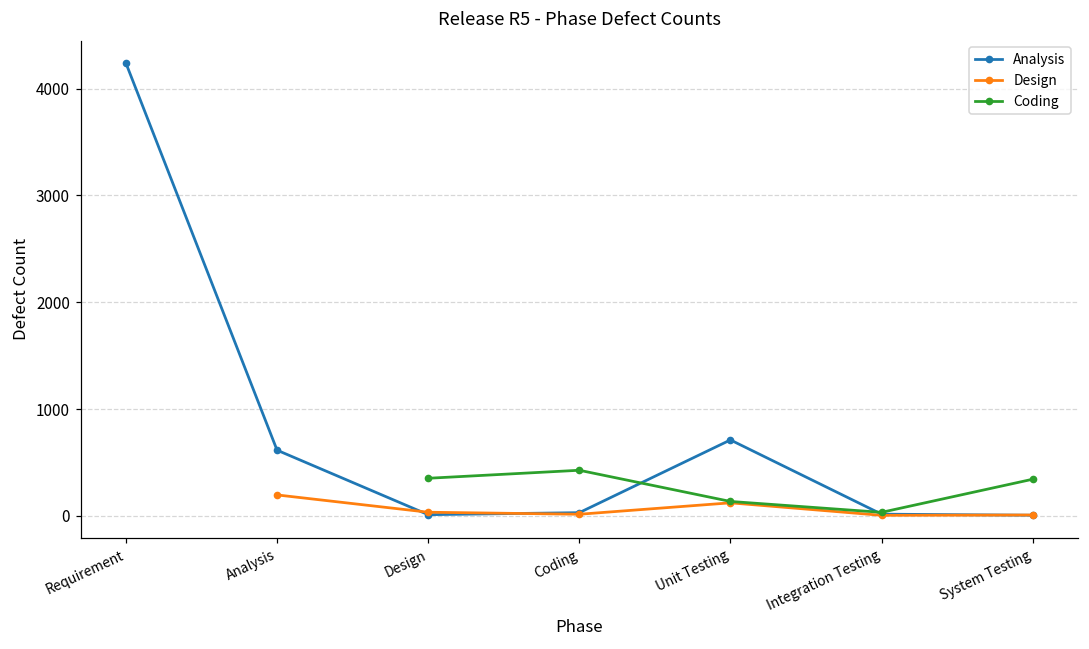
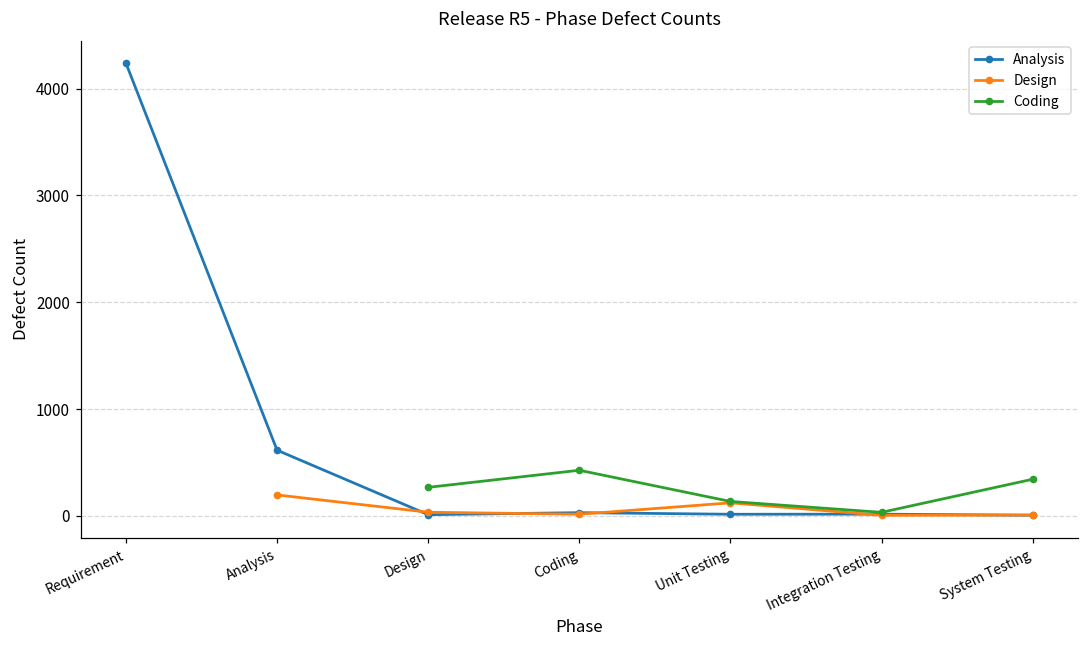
  {
    "Analysis": {
      "Requirement": 4200,
      "Analysis": 600,
-     "Unit Testing": 700
+     "Unit Testing": 0
    },
    "Design": {
      "Analysis": 200
    },
    "Coding": {
-     "Design": 400,
+     "Design": 300,
      "Coding": 400,
      "System Testing": 300
    }
  }
